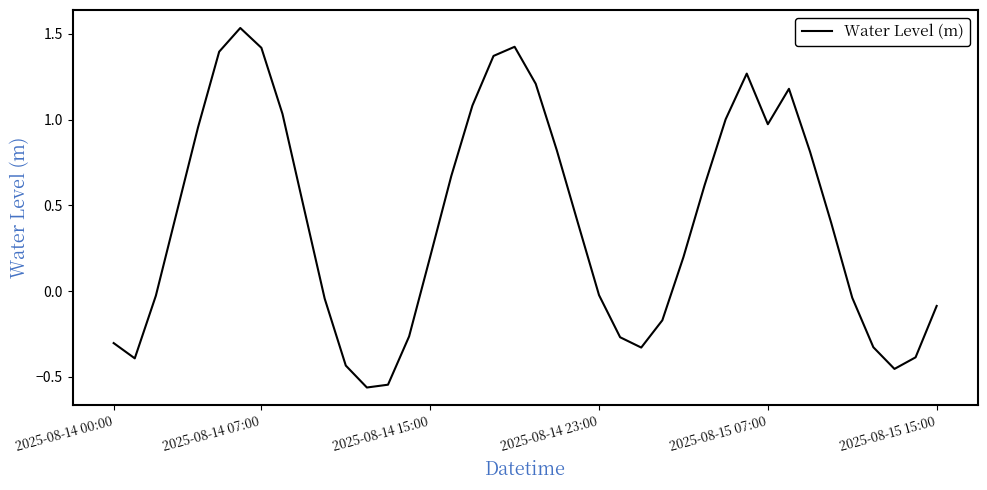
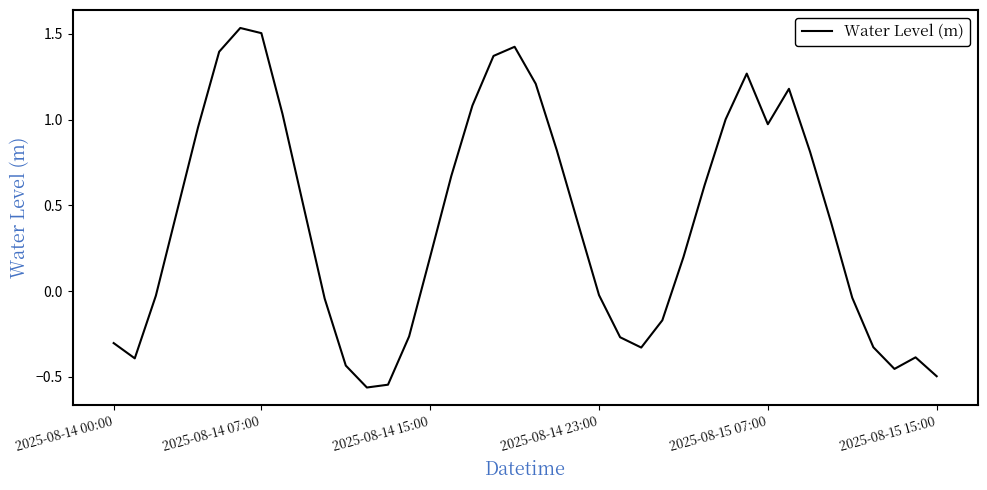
  {
    "2025-08-14 00:00": -0.30,
-   "2025-08-14 07:00": 1.42,
+   "2025-08-14 07:00": 1.50,
    "2025-08-14 15:00": 0.20,
    "2025-08-14 23:00": -0.02,
    "2025-08-15 07:00": 0.97,
-   "2025-08-15 15:00": -0.09
+   "2025-08-15 15:00": -0.50
  }
